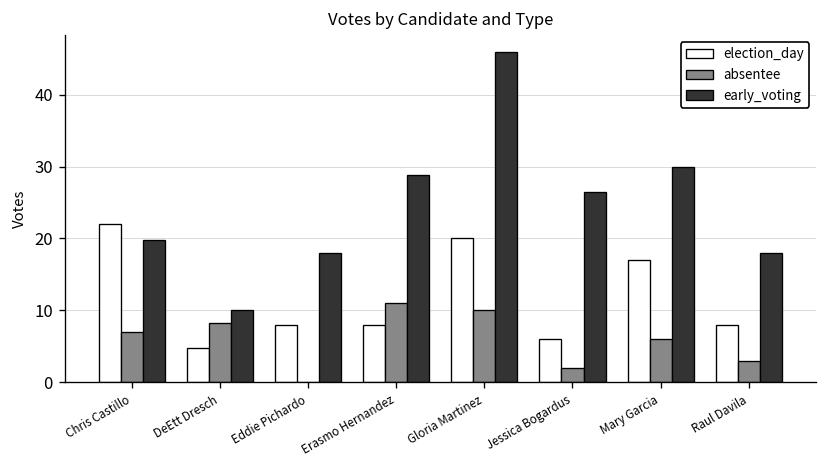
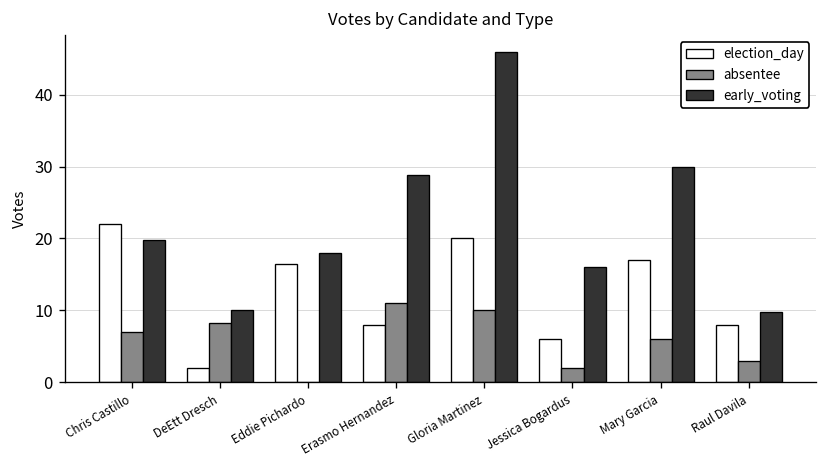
  {
    "election_day": {
      "Chris Castillo": 22,
-     "DeEtt Dresch": 5,
-     "Eddie Pichardo": 8,
+     "DeEtt Dresch": 2,
+     "Eddie Pichardo": 16,
      "Erasmo Hernandez": 8,
      "Gloria Martinez": 20,
      "Jessica Bogardus": 6,
      "Mary Garcia": 17,
      "Raul Davila": 8
    },
    "absentee": {
      "Chris Castillo": 7,
      "DeEtt Dresch": 8,
      "Eddie Pichardo": 0,
      "Erasmo Hernandez": 11,
      "Gloria Martinez": 10,
      "Jessica Bogardus": 2,
      "Mary Garcia": 6,
      "Raul Davila": 3
    },
    "early_voting": {
      "Chris Castillo": 20,
      "DeEtt Dresch": 10,
      "Eddie Pichardo": 18,
      "Erasmo Hernandez": 29,
      "Gloria Martinez": 46,
-     "Jessica Bogardus": 27,
+     "Jessica Bogardus": 16,
      "Mary Garcia": 30,
-     "Raul Davila": 18
+     "Raul Davila": 10
    }
  }
